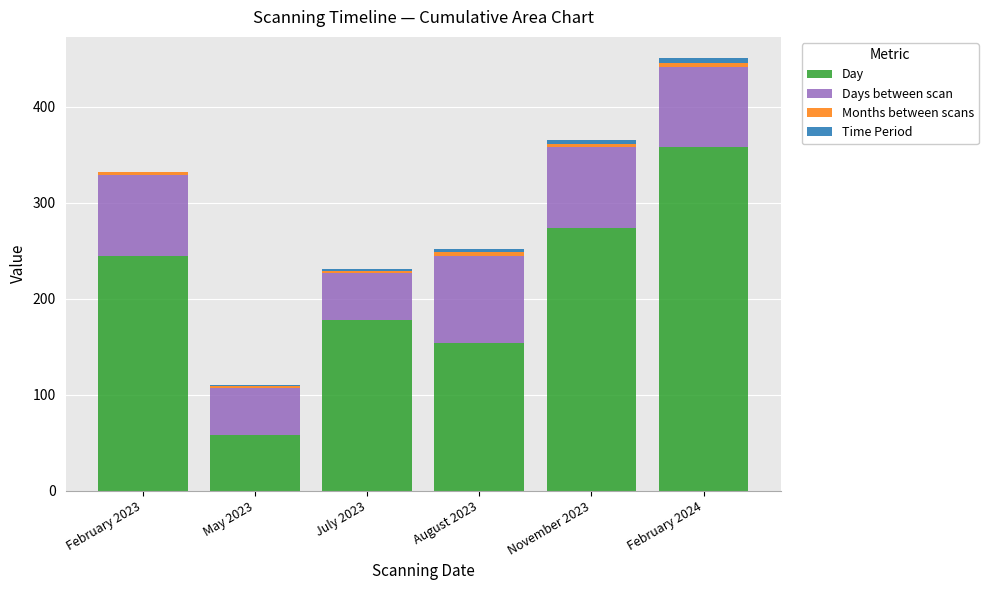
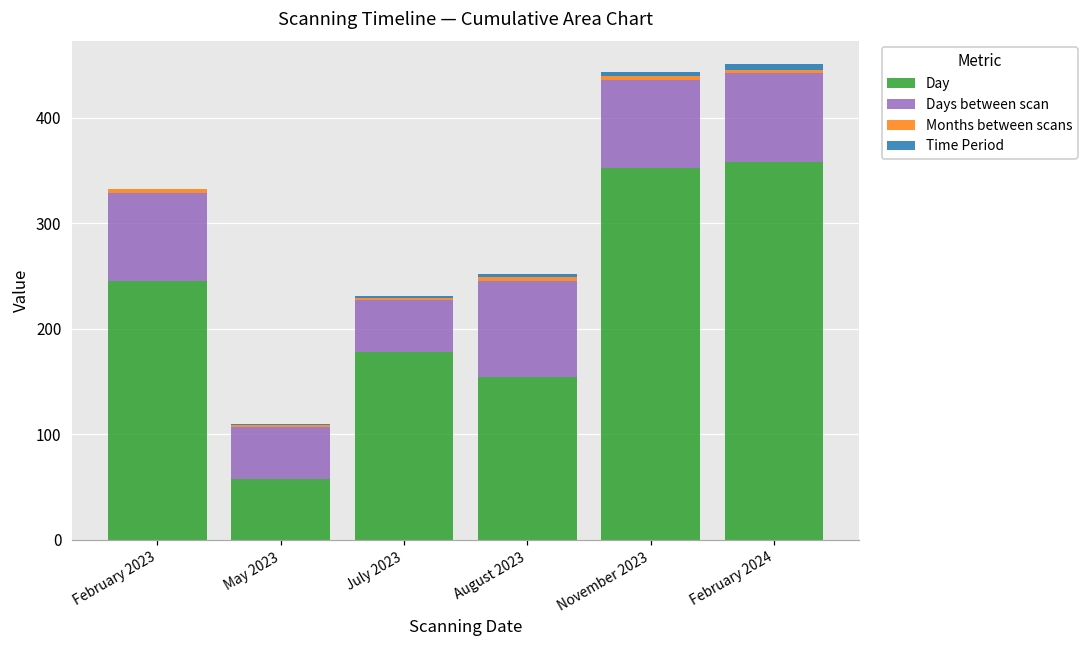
  {
    "Day": {
      "February 2023": 250,
      "May 2023": 60,
      "July 2023": 180,
      "August 2023": 150,
-     "November 2023": 270,
+     "November 2023": 350,
      "February 2024": 360
    },
    "Days between scan": {
      "February 2023": 80,
      "May 2023": 50,
      "July 2023": 50,
      "August 2023": 90,
      "November 2023": 80,
      "February 2024": 80
    },
    "Months between scans": {
      "February 2023": 0,
      "August 2023": 0,
      "November 2023": 0,
      "February 2024": 0
    },
    "Time Period": {
      "February 2023": 0,
      "August 2023": 0,
      "November 2023": 0,
      "February 2024": 10
    }
  }
